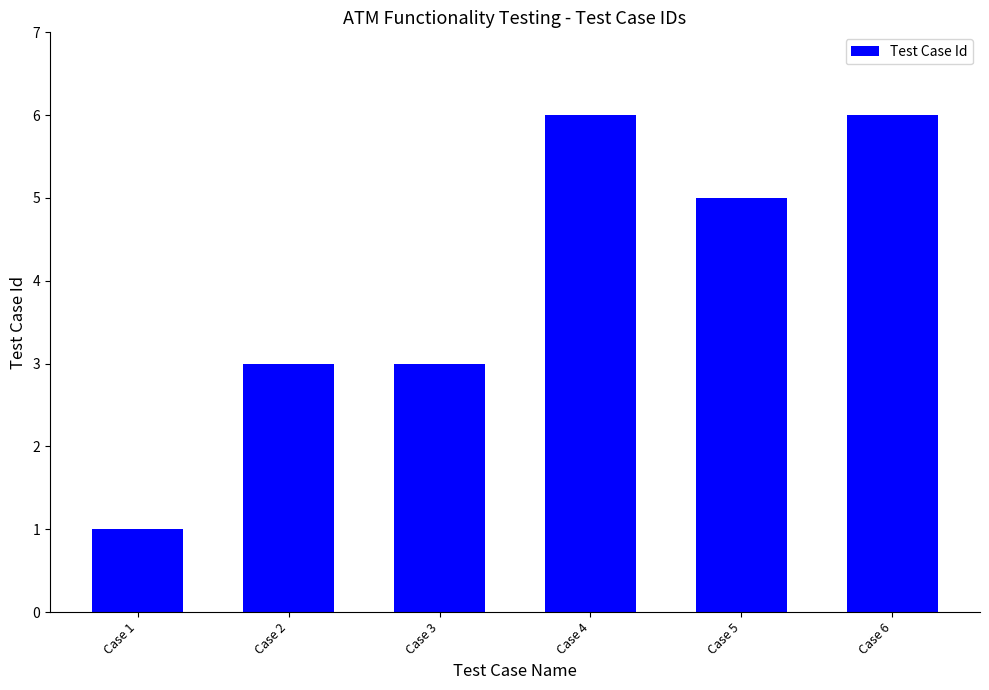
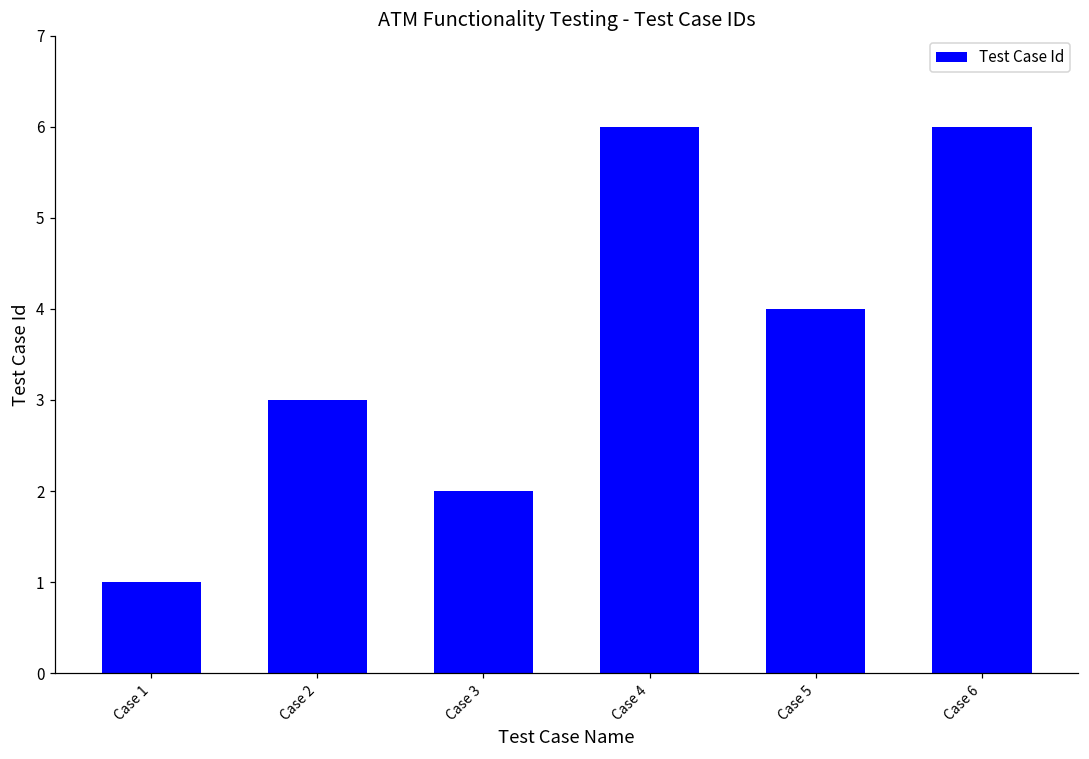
  {
    "Case 1": 1,
    "Case 2": 3,
-   "Case 3": 3,
+   "Case 3": 2,
    "Case 4": 6,
-   "Case 5": 5,
+   "Case 5": 4,
    "Case 6": 6
  }
